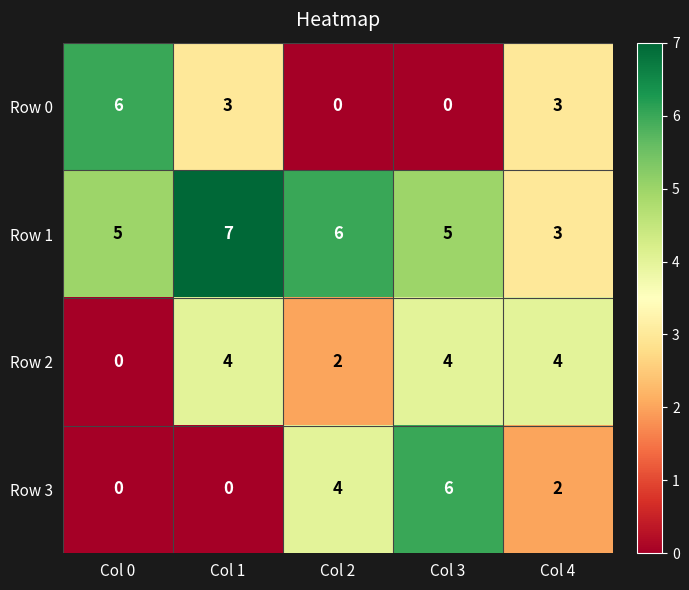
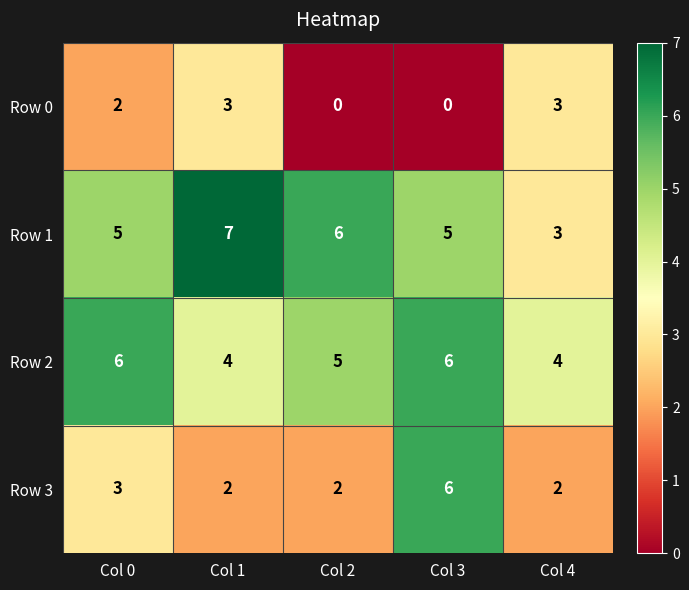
  {
    "Row 0": {
-     "Col 0": 6,
+     "Col 0": 2,
      "Col 1": 3,
      "Col 2": 0,
      "Col 3": 0,
      "Col 4": 3
    },
    "Row 1": {
      "Col 0": 5,
      "Col 1": 7,
      "Col 2": 6,
      "Col 3": 5,
      "Col 4": 3
    },
    "Row 2": {
-     "Col 0": 0,
+     "Col 0": 6,
      "Col 1": 4,
-     "Col 2": 2,
-     "Col 3": 4,
+     "Col 2": 5,
+     "Col 3": 6,
      "Col 4": 4
    },
    "Row 3": {
-     "Col 0": 0,
-     "Col 1": 0,
-     "Col 2": 4,
+     "Col 0": 3,
+     "Col 1": 2,
+     "Col 2": 2,
      "Col 3": 6,
      "Col 4": 2
    }
  }
